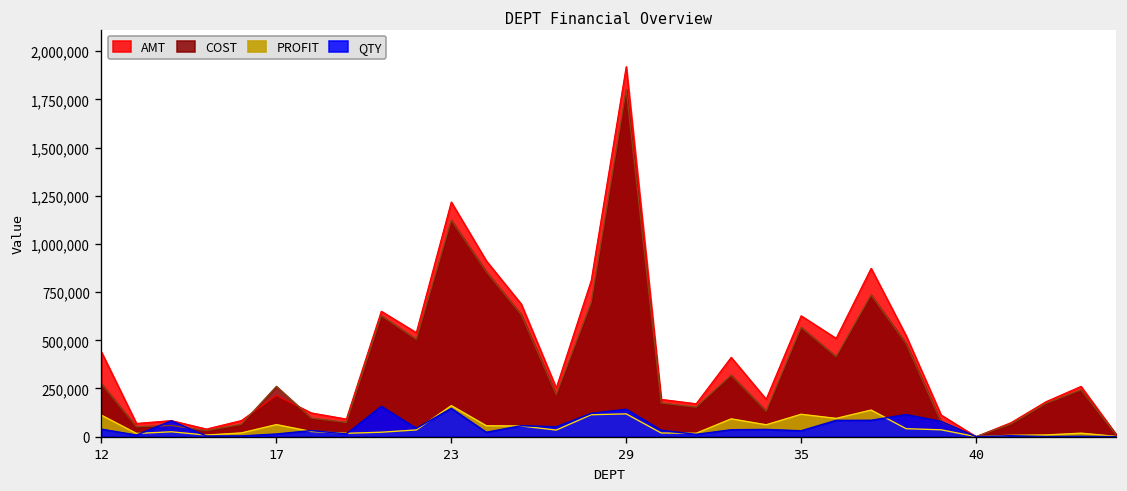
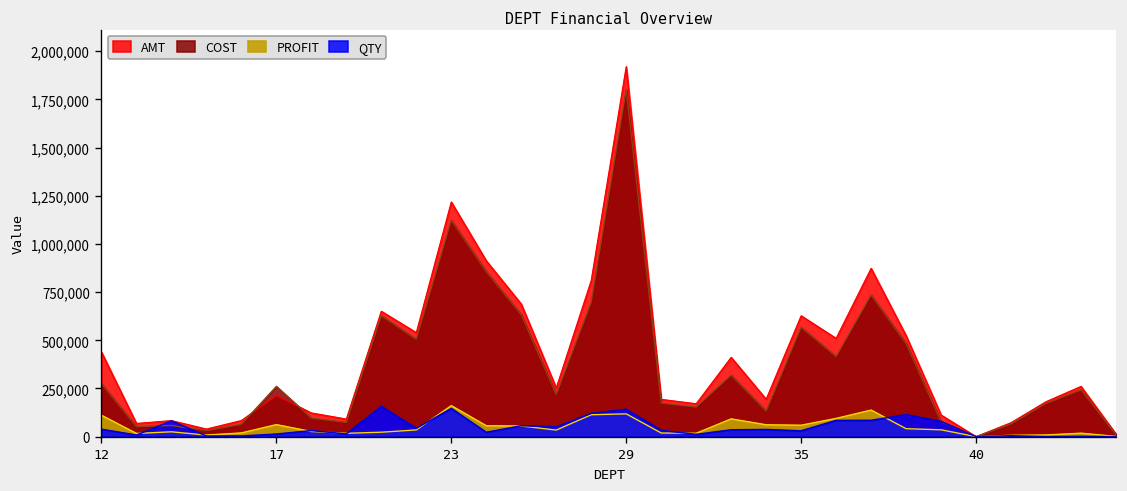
  {
    "AMT": {
      "12": "440,000",
      "17": "210,000",
      "23": "1,220,000",
      "29": "1,920,000",
      "35": "630,000"
    },
    "COST": {
      "12": "270,000",
      "17": "260,000",
      "23": "1,120,000",
      "29": "1,800,000",
      "35": "570,000"
    },
    "PROFIT": {
      "12": "110,000",
      "17": "60,000",
      "29": "120,000",
-     "35": "120,000"
+     "35": "60,000"
    },
    "QTY": {
      "12": "40,000",
      "17": "10,000",
      "29": "140,000",
      "35": "30,000"
    }
  }
